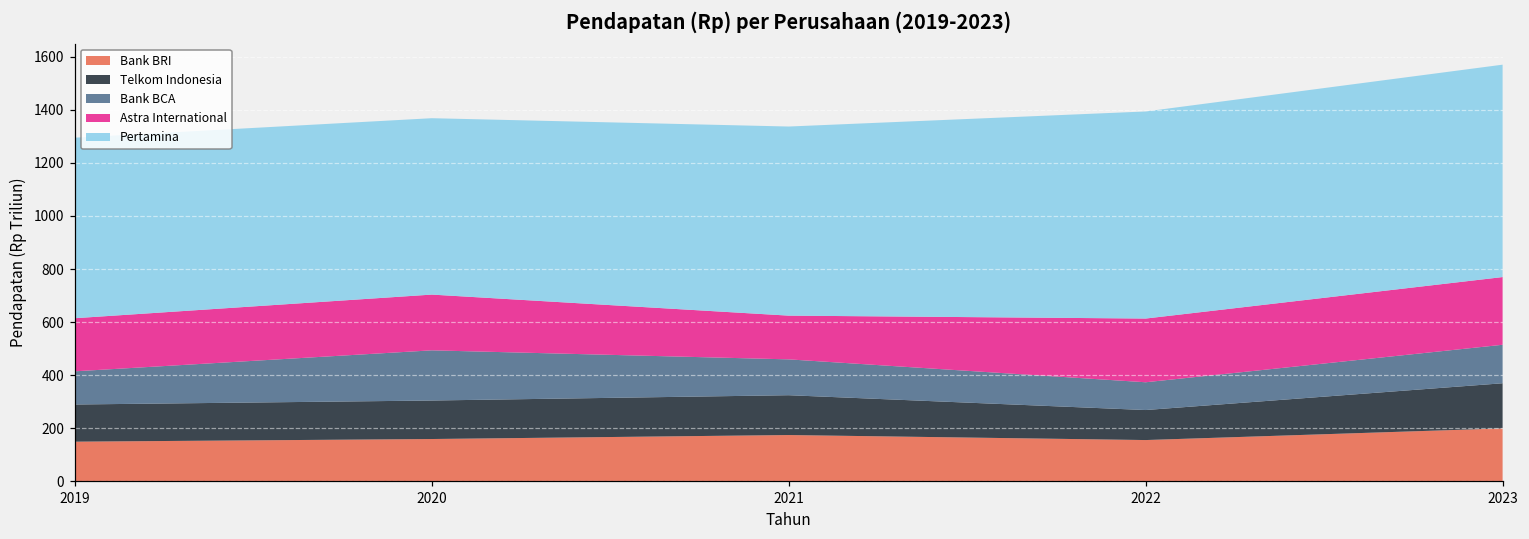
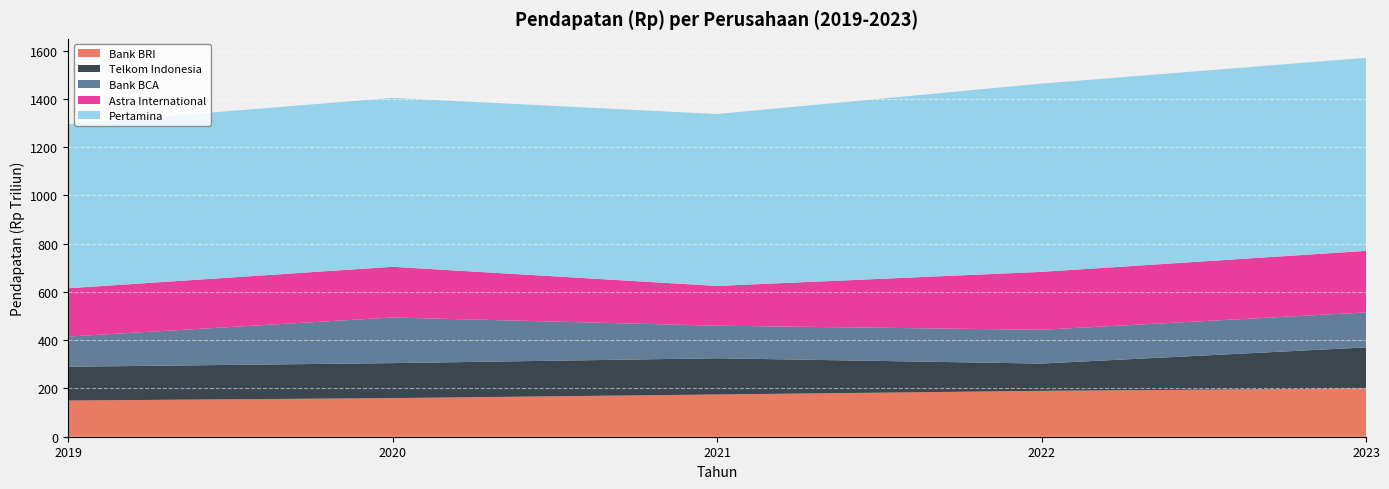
  {
    "Bank BRI": {
      "2019": 150,
      "2020": 160,
      "2021": 180,
-     "2022": 160,
+     "2022": 190,
      "2023": 200
    },
    "Telkom Indonesia": {
      "2019": 140,
      "2020": 150,
      "2021": 150,
      "2022": 110,
      "2023": 170
    },
    "Bank BCA": {
      "2019": 130,
      "2020": 190,
      "2021": 140,
-     "2022": 100,
+     "2022": 140,
      "2023": 150
    },
    "Astra International": {
      "2019": 200,
      "2020": 210,
      "2021": 160,
      "2022": 240,
      "2023": 260
    },
    "Pertamina": {
      "2019": 680,
-     "2020": 660,
+     "2020": 700,
      "2021": 710,
      "2022": 780,
      "2023": 800
    }
  }
